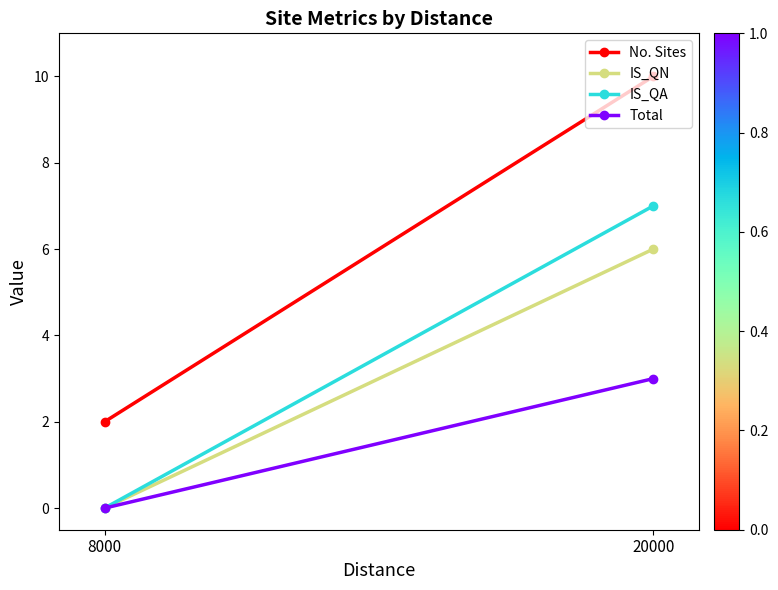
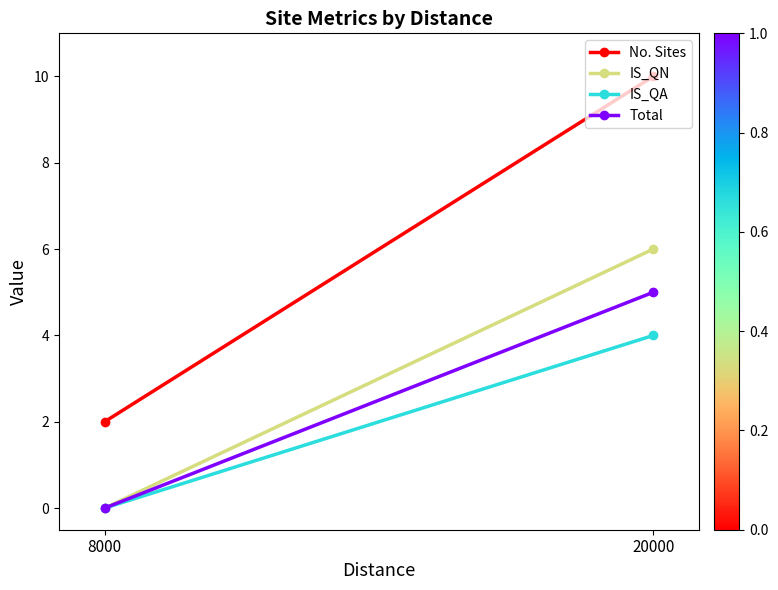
  {
    "No. Sites": {
      "8000": 2
    },
    "IS_QN": {
      "20000": 6
    },
    "IS_QA": {
-     "20000": 7
+     "20000": 4
    },
    "Total": {
-     "20000": 3
+     "20000": 5
    }
  }
